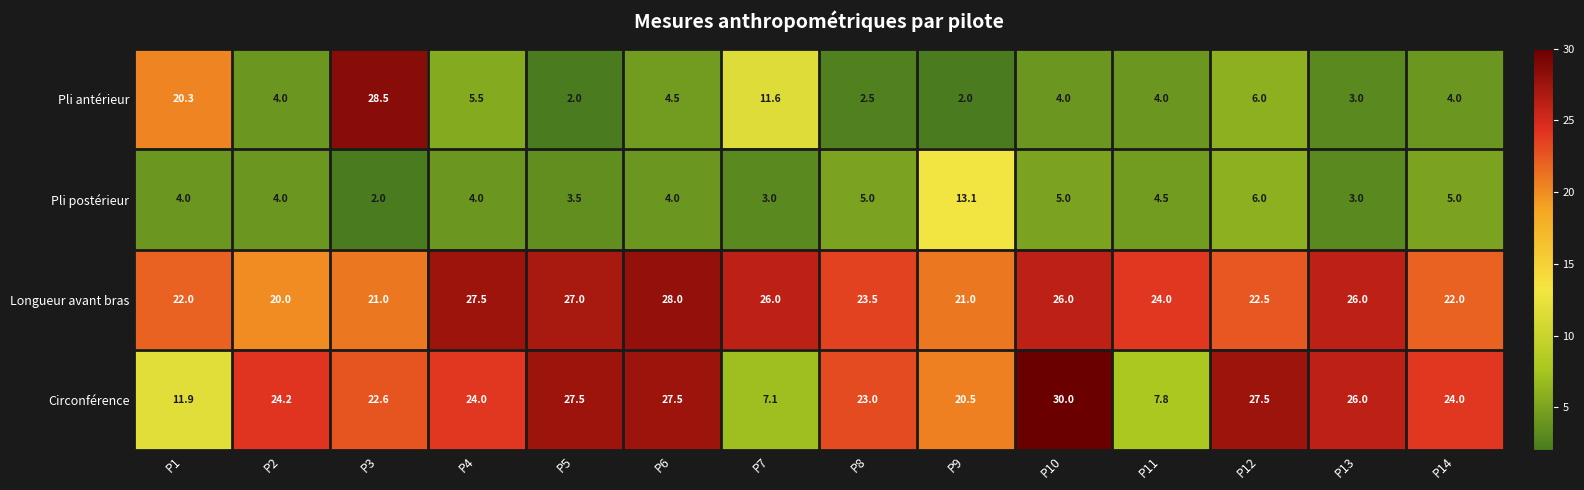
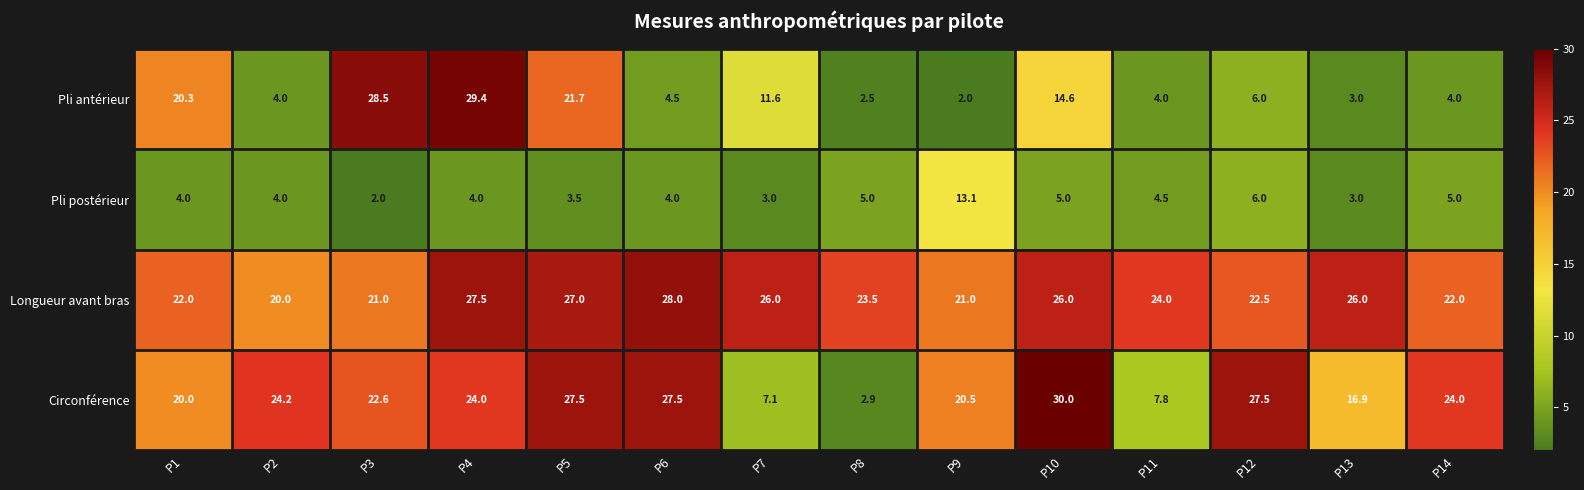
  {
    "Pli antérieur": {
      "P1": 20.3,
      "P2": 4.0,
      "P3": 28.5,
-     "P4": 5.5,
-     "P5": 2.0,
+     "P4": 29.4,
+     "P5": 21.7,
      "P6": 4.5,
      "P7": 11.6,
      "P8": 2.5,
      "P9": 2.0,
-     "P10": 4.0,
+     "P10": 14.6,
      "P11": 4.0,
      "P12": 6.0,
      "P13": 3.0,
      "P14": 4.0
    },
    "Pli postérieur": {
      "P1": 4.0,
      "P2": 4.0,
      "P3": 2.0,
      "P4": 4.0,
      "P5": 3.5,
      "P6": 4.0,
      "P7": 3.0,
      "P8": 5.0,
      "P9": 13.1,
      "P10": 5.0,
      "P11": 4.5,
      "P12": 6.0,
      "P13": 3.0,
      "P14": 5.0
    },
    "Longueur avant bras": {
      "P1": 22.0,
      "P2": 20.0,
      "P3": 21.0,
      "P4": 27.5,
      "P5": 27.0,
      "P6": 28.0,
      "P7": 26.0,
      "P8": 23.5,
      "P9": 21.0,
      "P10": 26.0,
      "P11": 24.0,
      "P12": 22.5,
      "P13": 26.0,
      "P14": 22.0
    },
    "Circonférence": {
-     "P1": 11.9,
+     "P1": 20.0,
      "P2": 24.2,
      "P3": 22.6,
      "P4": 24.0,
      "P5": 27.5,
      "P6": 27.5,
      "P7": 7.1,
-     "P8": 23.0,
+     "P8": 2.9,
      "P9": 20.5,
      "P10": 30.0,
      "P11": 7.8,
      "P12": 27.5,
-     "P13": 26.0,
+     "P13": 16.9,
      "P14": 24.0
    }
  }
